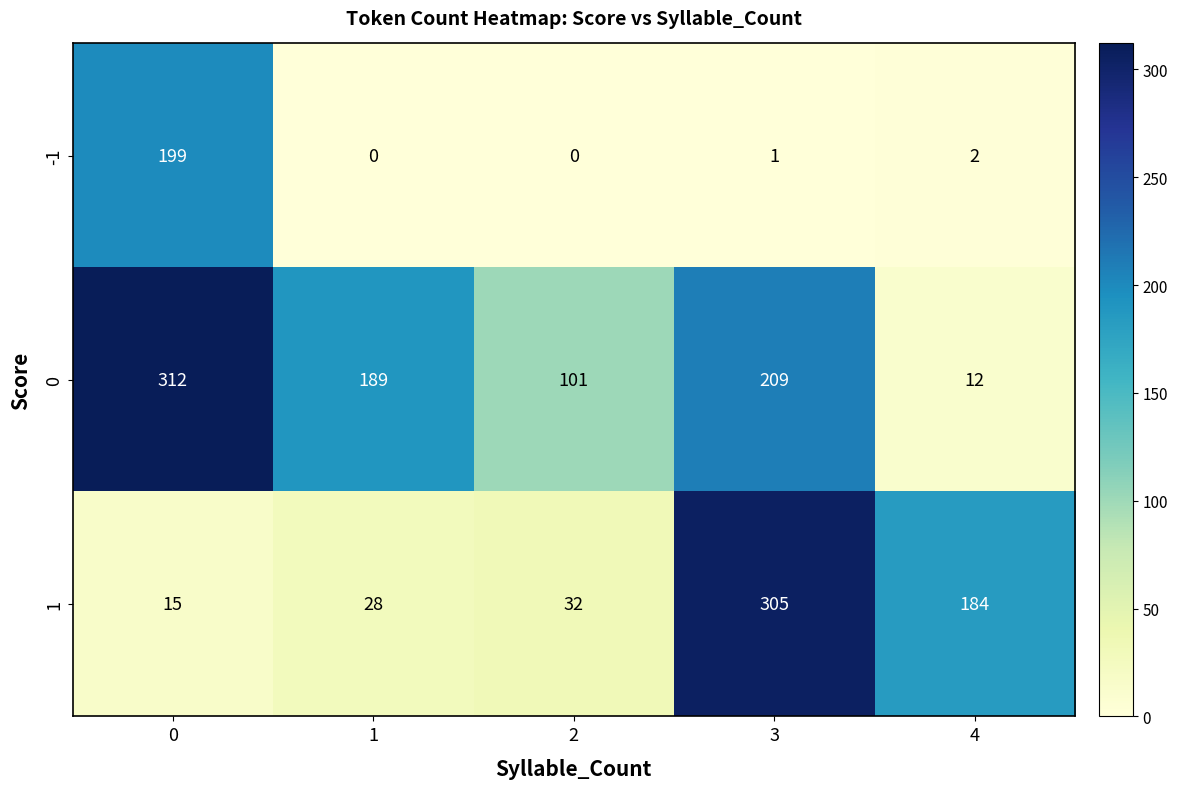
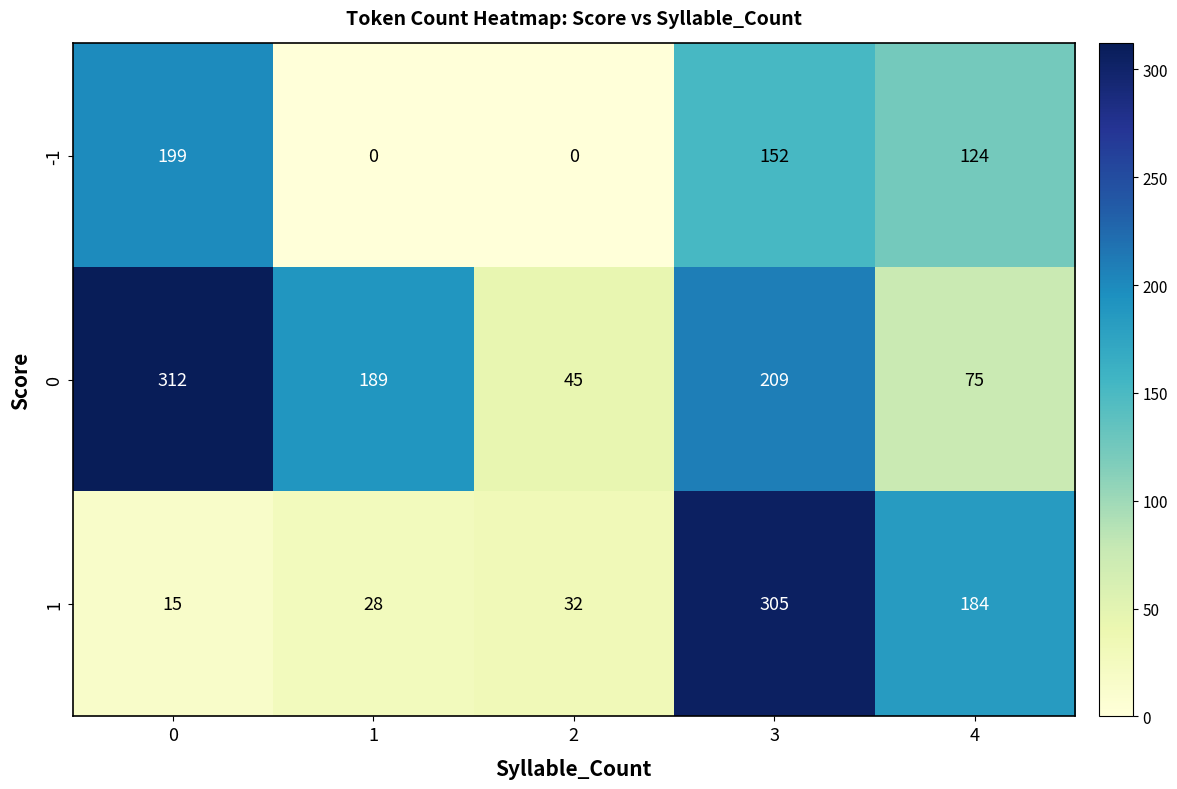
  {
    "-1": {
      "0": 199,
      "1": 0,
      "2": 0,
-     "3": 1,
-     "4": 2
+     "3": 152,
+     "4": 124
    },
    "0": {
      "0": 312,
      "1": 189,
-     "2": 101,
+     "2": 45,
      "3": 209,
-     "4": 12
+     "4": 75
    },
    "1": {
      "0": 15,
      "1": 28,
      "2": 32,
      "3": 305,
      "4": 184
    }
  }
